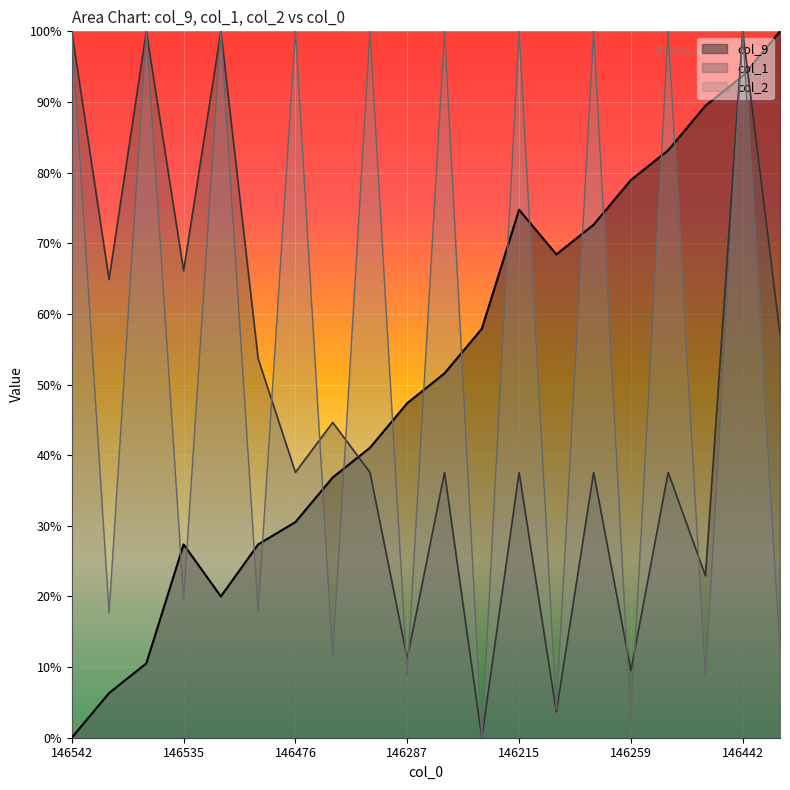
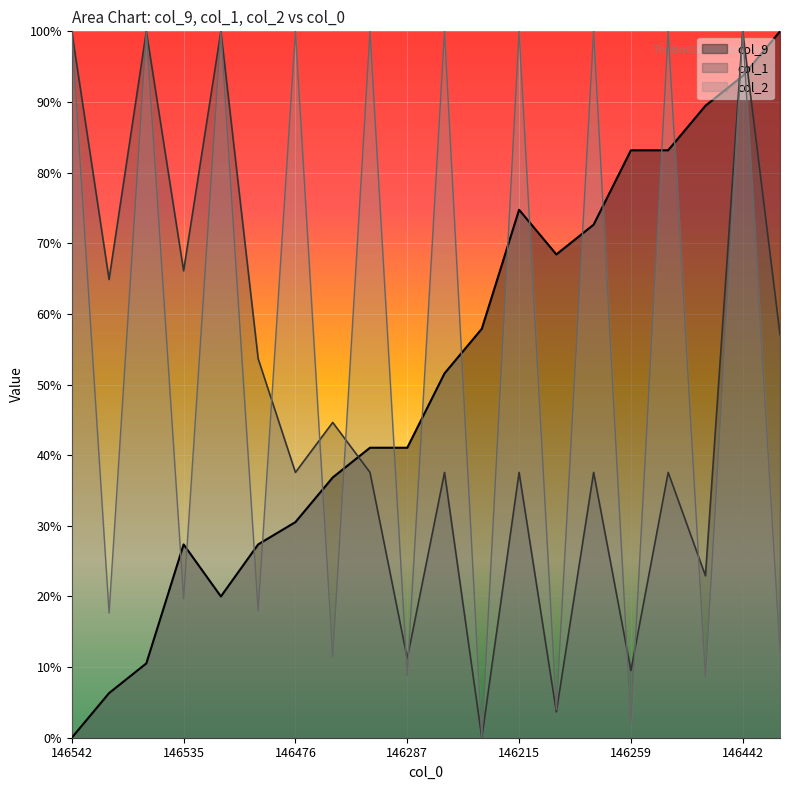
  {
    "col_9": {
      "146542": "0%",
      "146535": "27%",
      "146476": "31%",
-     "146287": "47%",
+     "146287": "41%",
      "146215": "75%",
-     "146259": "79%"
+     "146259": "83%"
    }
  }
